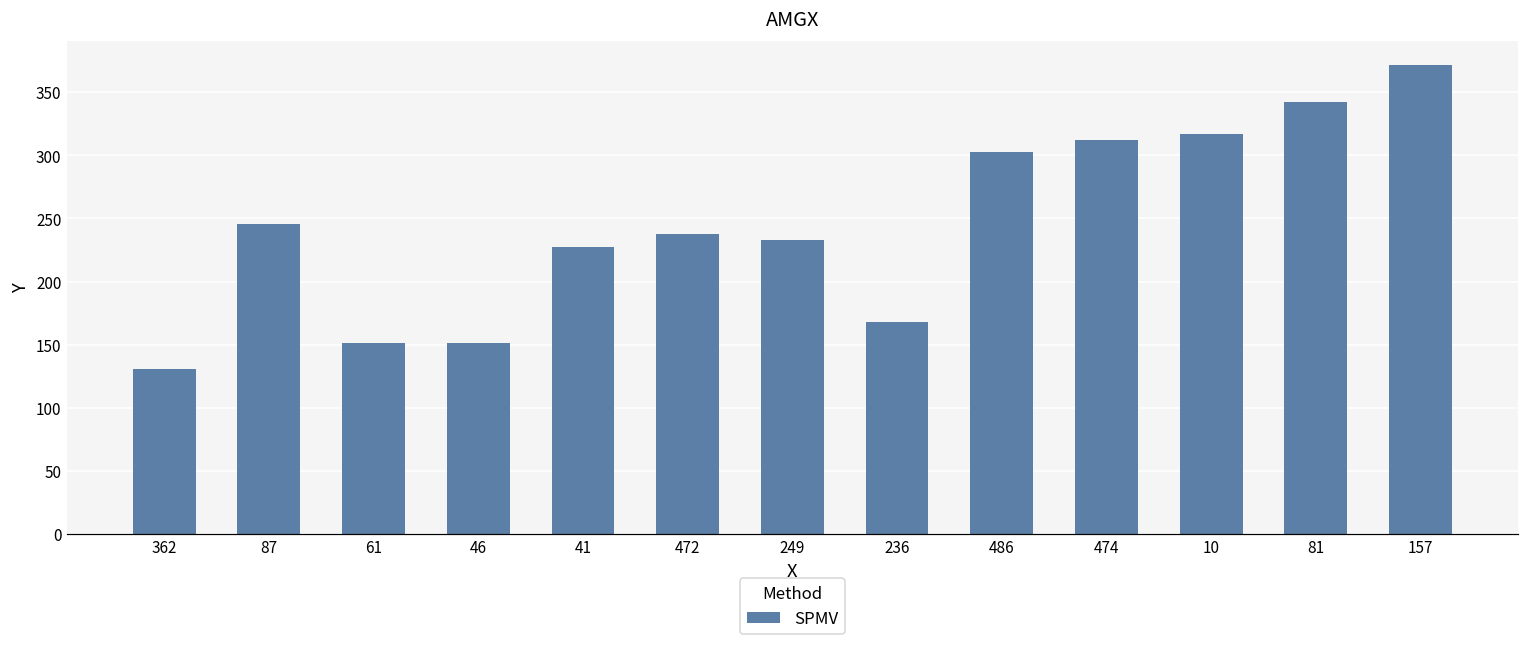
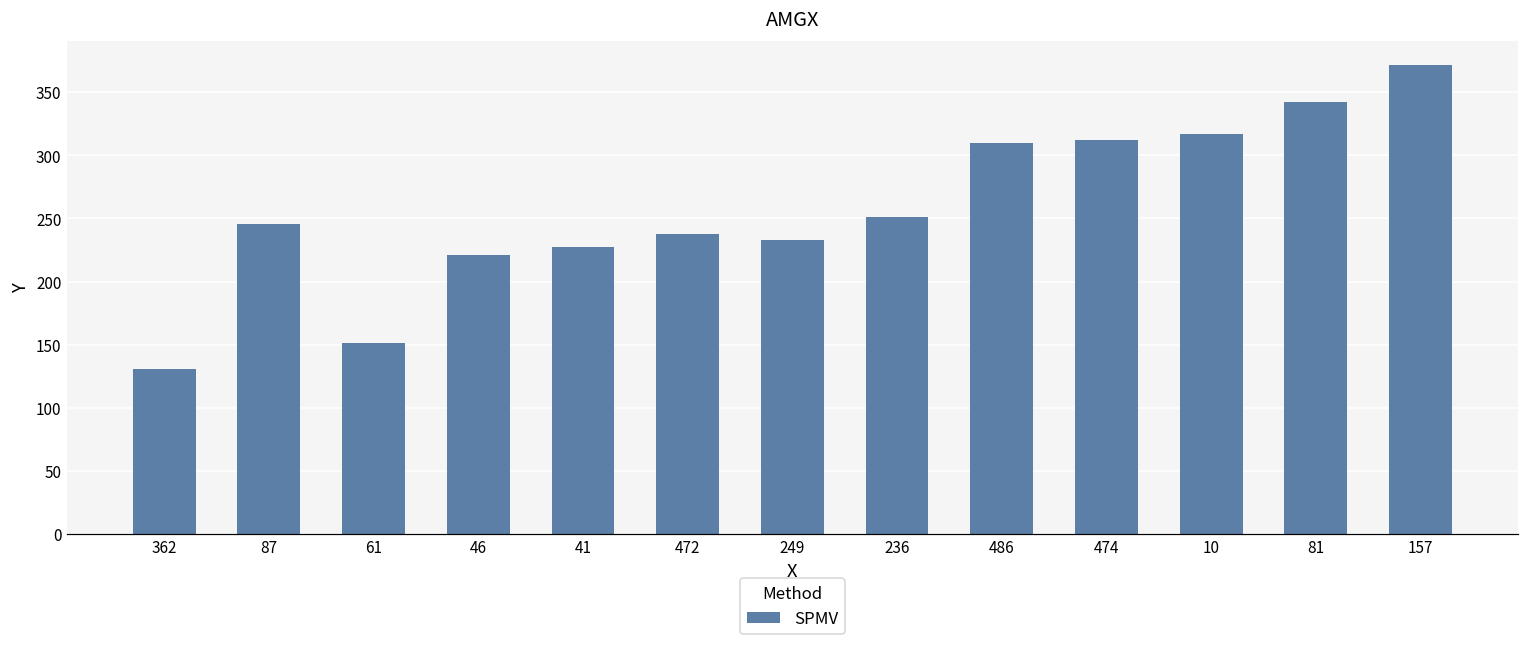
  {
    "362": 131,
    "87": 246,
    "61": 151,
-   "46": 151,
+   "46": 221,
    "41": 227,
    "472": 238,
    "249": 233,
-   "236": 168,
-   "486": 303,
+   "236": 251,
+   "486": 310,
    "474": 312,
    "10": 317,
    "81": 342,
    "157": 372
  }
